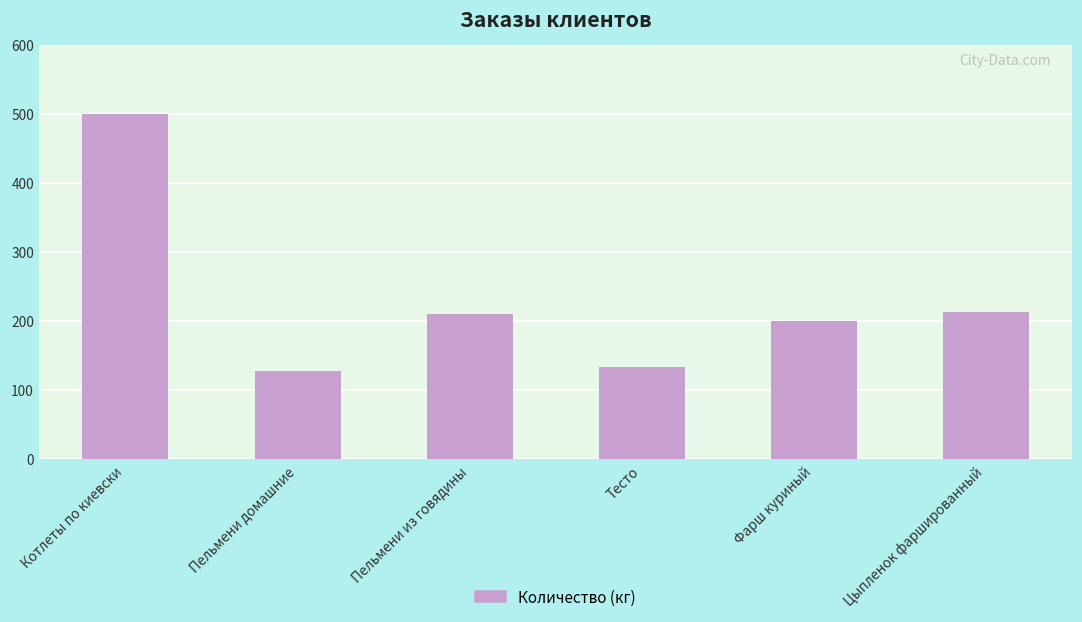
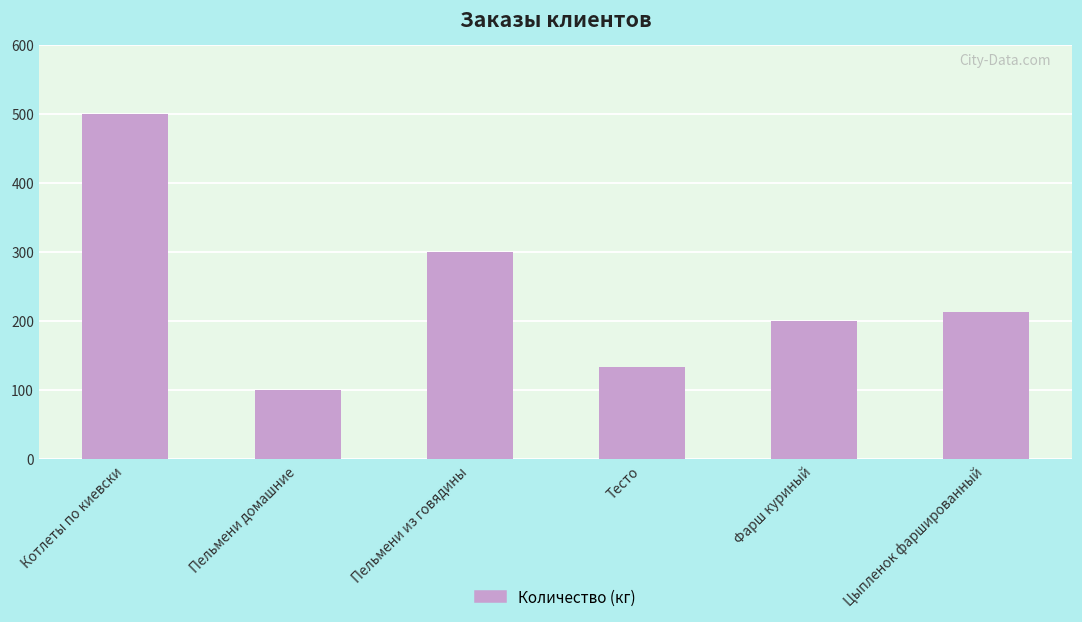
  {
    "Котлеты по киевски": 500,
-   "Пельмени домашние": 130,
-   "Пельмени из говядины": 210,
+   "Пельмени домашние": 100,
+   "Пельмени из говядины": 300,
    "Тесто": 130,
    "Фарш куриный": 200,
    "Цыпленок фаршированный": 210
  }
